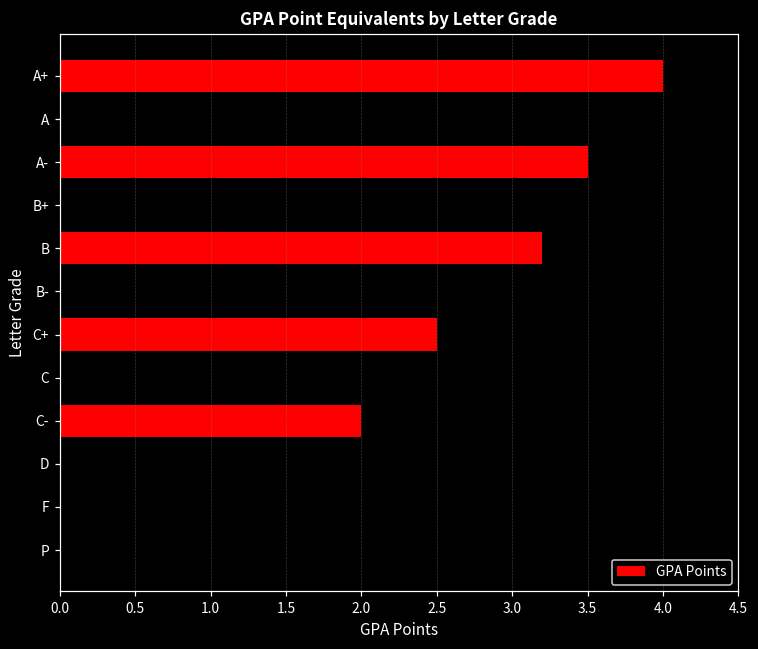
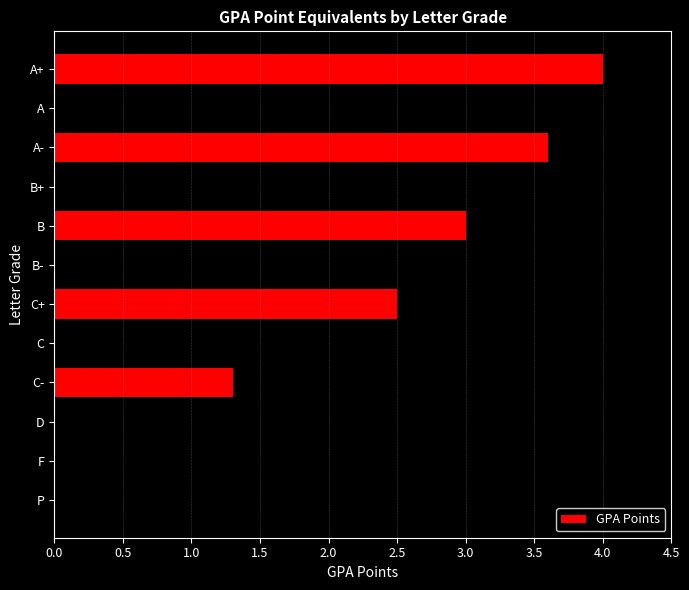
  {
    "A+": 4.0,
    "A": 3.86,
-   "A-": 3.5,
+   "A-": 3.6,
    "B+": 3.25,
-   "B": 3.2,
+   "B": 3.0,
    "B-": 2.63,
    "C+": 2.5,
    "C": 1.26,
-   "C-": 2.0,
+   "C-": 1.3,
    "D": 1.0,
    "F": 0.0,
    "P": 0.0
  }
